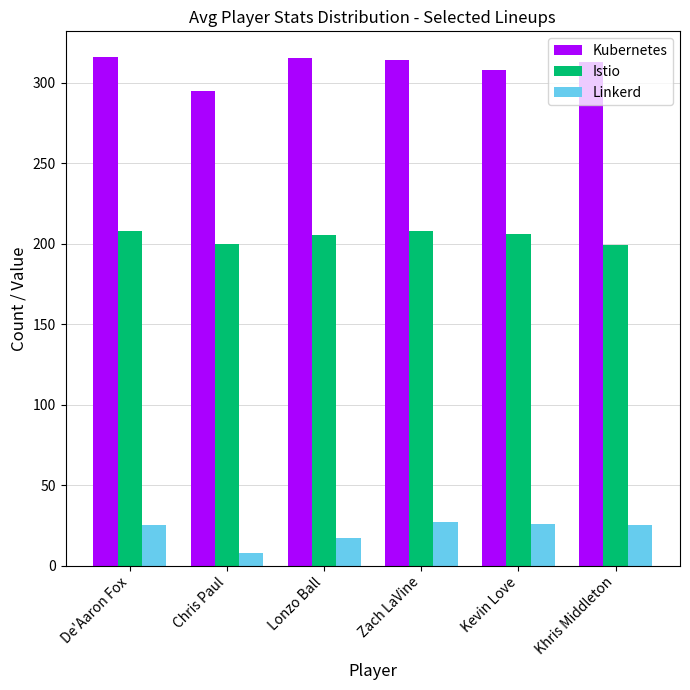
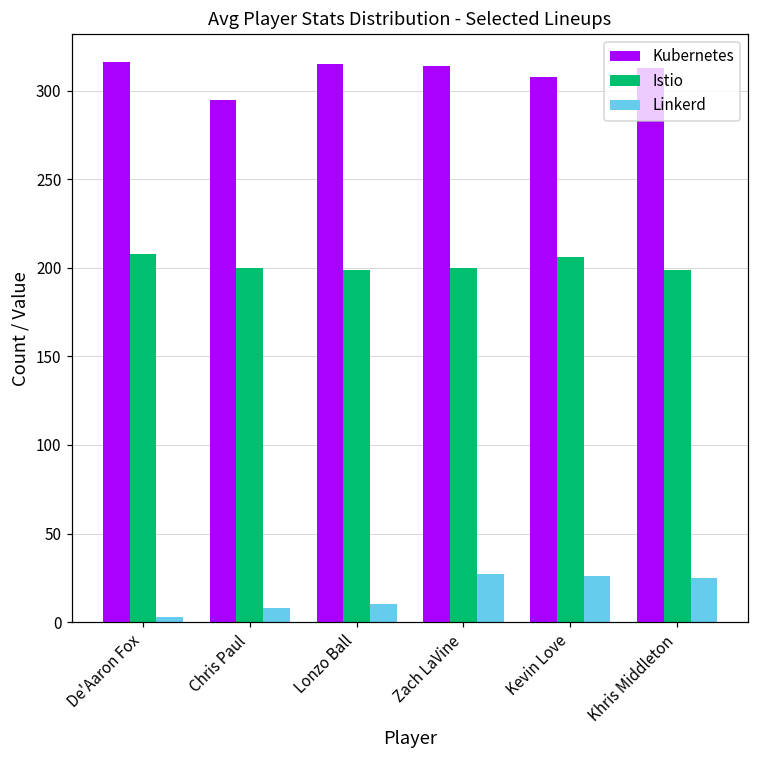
  {
    "Kubernetes": {
      "De'Aaron Fox": 316,
      "Chris Paul": 295,
      "Lonzo Ball": 315,
      "Zach LaVine": 314,
      "Kevin Love": 308
    },
    "Istio": {
      "De'Aaron Fox": 208,
      "Chris Paul": 200,
-     "Lonzo Ball": 205,
-     "Zach LaVine": 208,
+     "Lonzo Ball": 199,
+     "Zach LaVine": 200,
      "Kevin Love": 206,
      "Khris Middleton": 199
    },
    "Linkerd": {
-     "De'Aaron Fox": 25,
+     "De'Aaron Fox": 3,
      "Chris Paul": 8,
-     "Lonzo Ball": 17,
+     "Lonzo Ball": 10,
      "Zach LaVine": 27,
      "Kevin Love": 26,
      "Khris Middleton": 25
    }
  }
